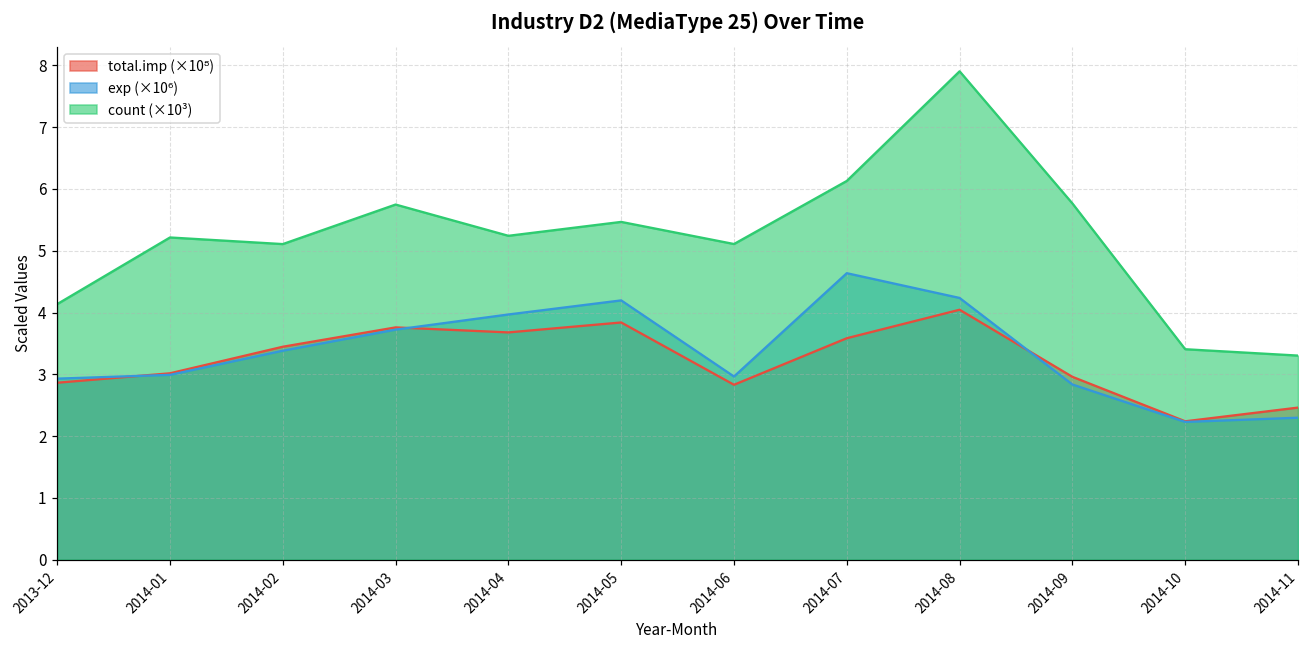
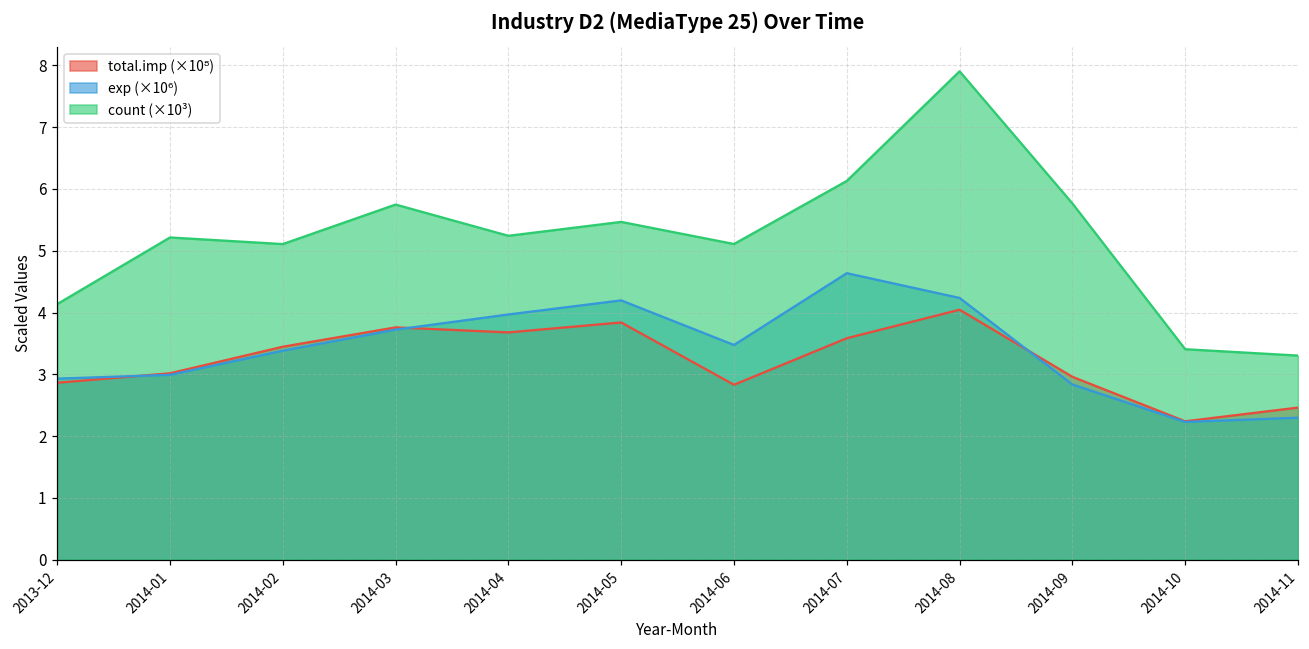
  {
    "total.imp (×10⁸)": {
      "2013-12": 2.9,
      "2014-02": 3.4,
      "2014-04": 3.7,
      "2014-05": 3.8,
      "2014-06": 2.8,
      "2014-07": 3.6,
      "2014-08": 4.0,
      "2014-09": 3.0,
      "2014-11": 2.5
    },
    "exp (×10⁶)": {
      "2013-12": 2.9,
      "2014-02": 3.4,
      "2014-04": 4.0,
      "2014-05": 4.2,
-     "2014-06": 3.0,
+     "2014-06": 3.5,
      "2014-07": 4.6,
      "2014-08": 4.2,
      "2014-09": 2.8,
      "2014-11": 2.3
    },
    "count (×10³)": {
      "2013-12": 4.1,
      "2014-01": 5.2,
      "2014-02": 5.1,
      "2014-03": 5.7,
      "2014-04": 5.2,
      "2014-05": 5.5,
      "2014-06": 5.1,
      "2014-07": 6.1,
      "2014-08": 7.9,
      "2014-09": 5.8,
      "2014-10": 3.4,
      "2014-11": 3.3
    }
  }
